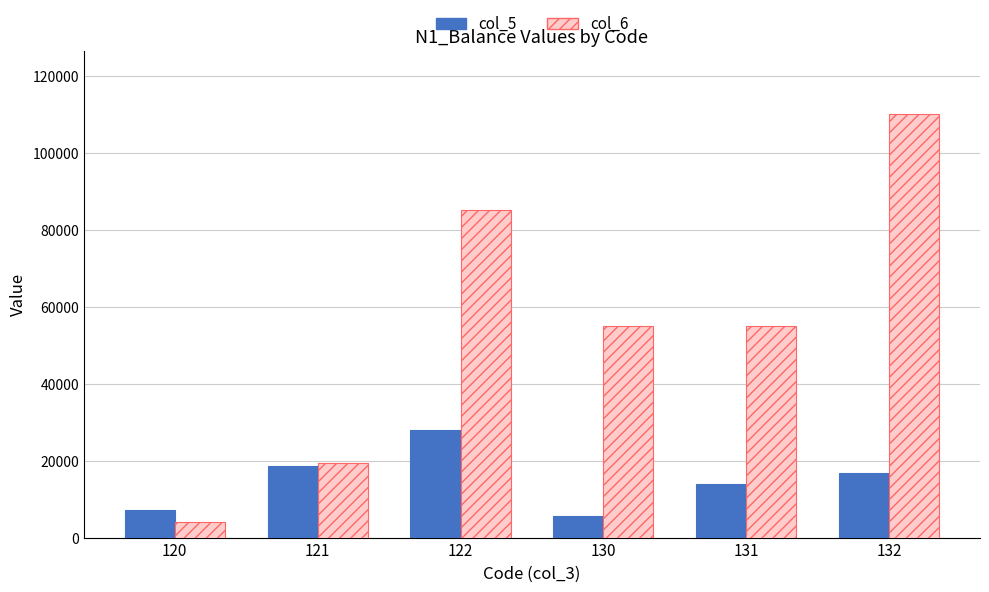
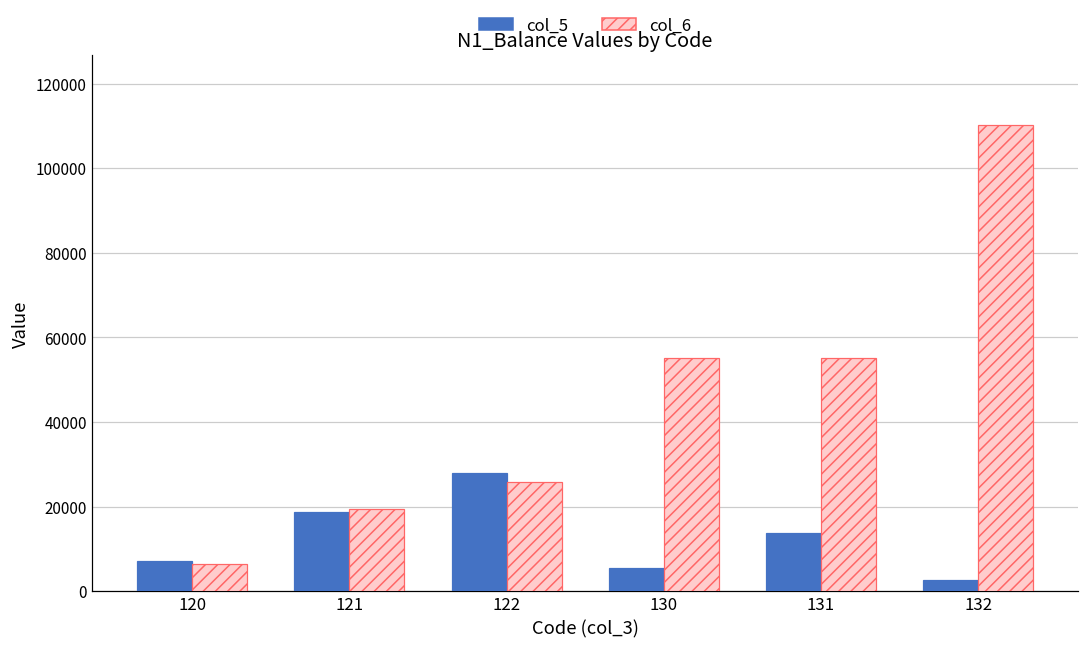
  {
    "col_5": {
      "120": 7000,
      "121": 19000,
      "122": 28000,
      "130": 6000,
      "131": 14000,
-     "132": 17000
+     "132": 3000
    },
    "col_6": {
-     "120": 4000,
+     "120": 6000,
      "121": 20000,
-     "122": 85000,
+     "122": 26000,
      "130": 55000,
      "131": 55000,
      "132": 110000
    }
  }
